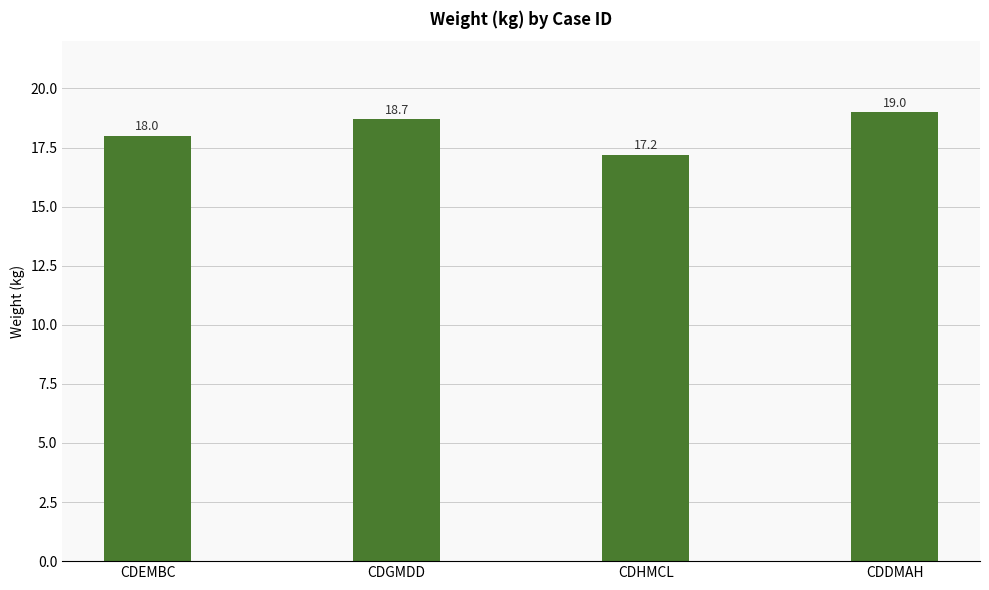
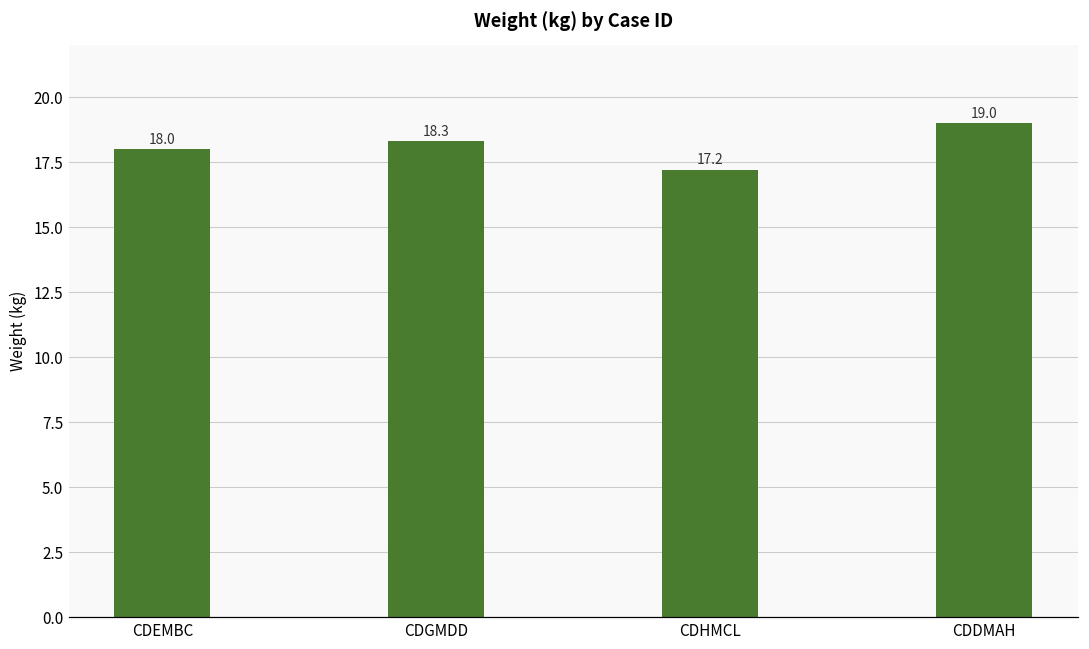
  {
    "CDEMBC": 18.0,
-   "CDGMDD": 18.7,
+   "CDGMDD": 18.3,
    "CDHMCL": 17.2,
    "CDDMAH": 19.0
  }
